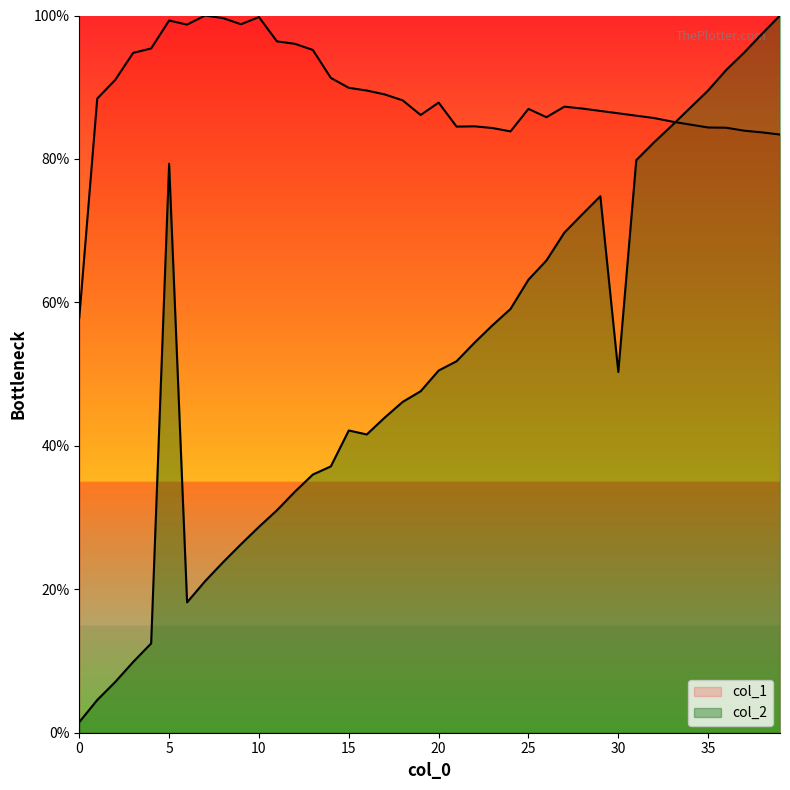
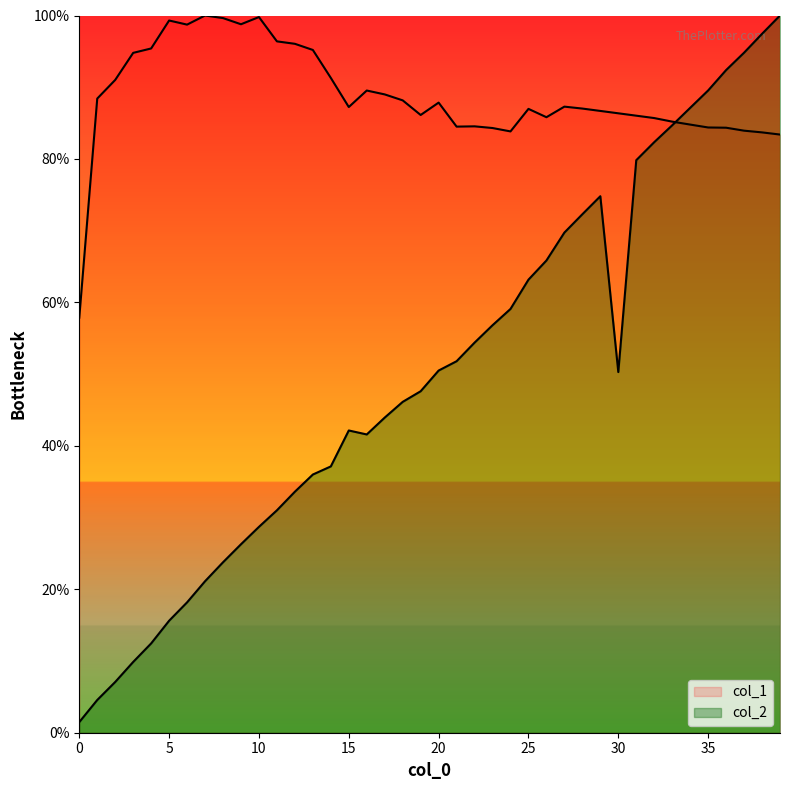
  {
    "col_1": {
      "0": "58%",
      "5": "99%",
      "10": "100%",
-     "15": "90%",
+     "15": "87%",
      "20": "88%",
      "25": "87%",
      "30": "86%",
      "35": "84%"
    },
    "col_2": {
      "0": "1%",
-     "5": "79%",
+     "5": "16%",
      "10": "29%",
      "15": "42%",
      "20": "50%",
      "25": "63%",
      "30": "50%",
      "35": "90%"
    }
  }
